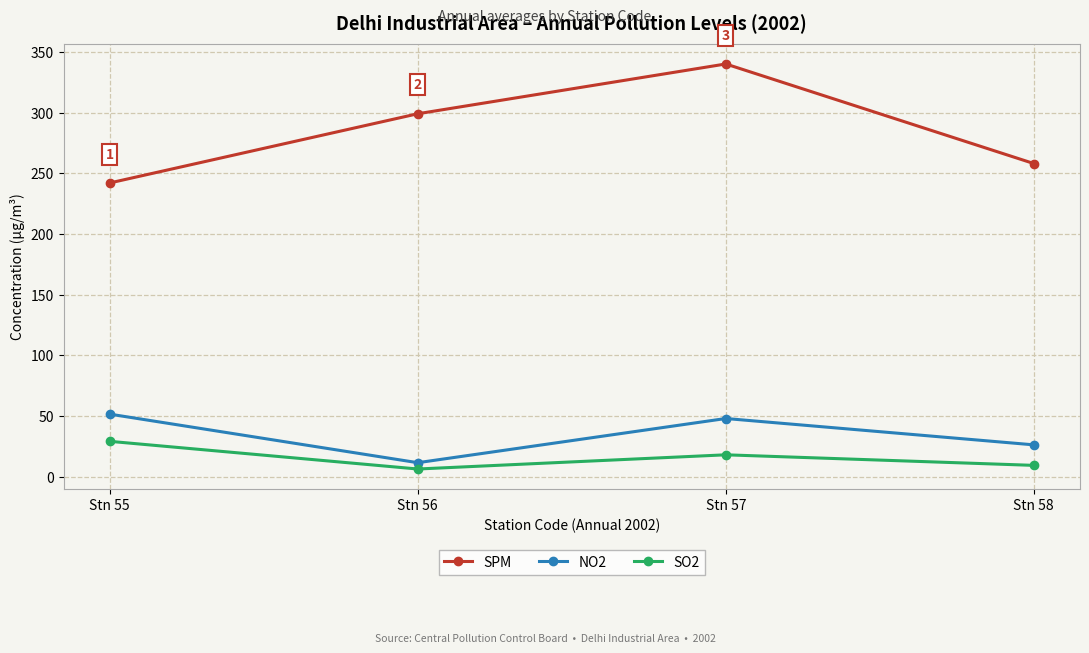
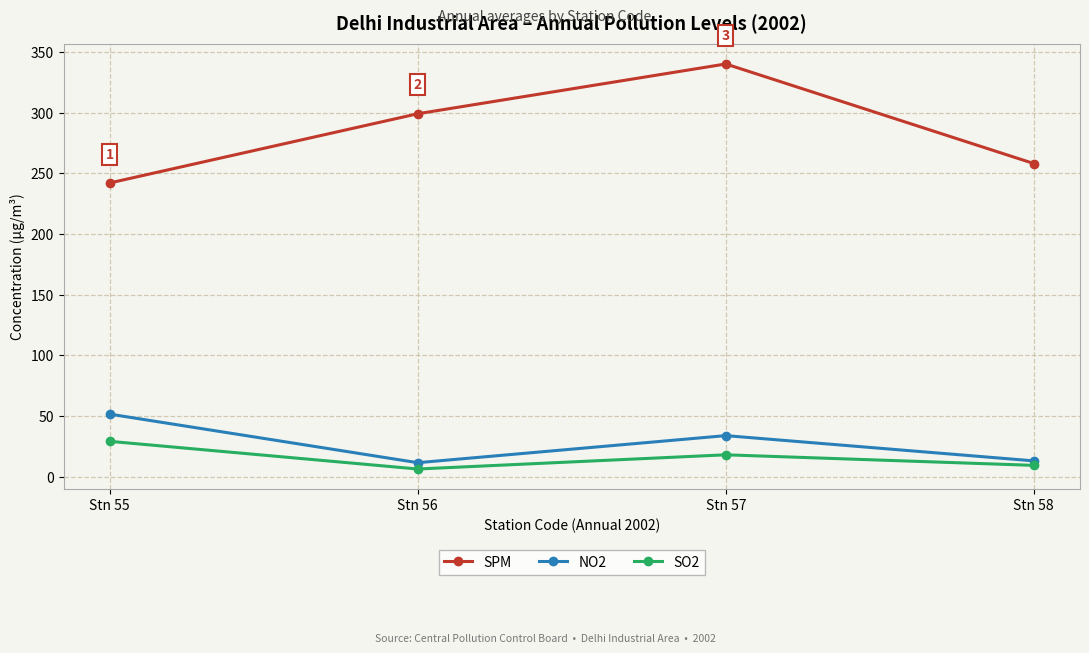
  {
    "SPM": {
      "Stn 58": 258
    },
    "NO2": {
      "Stn 55": 52,
      "Stn 56": 12,
-     "Stn 57": 48,
-     "Stn 58": 26
+     "Stn 57": 34,
+     "Stn 58": 13
    },
    "SO2": {
      "Stn 55": 29,
      "Stn 56": 6,
      "Stn 57": 18,
      "Stn 58": 9
    }
  }
